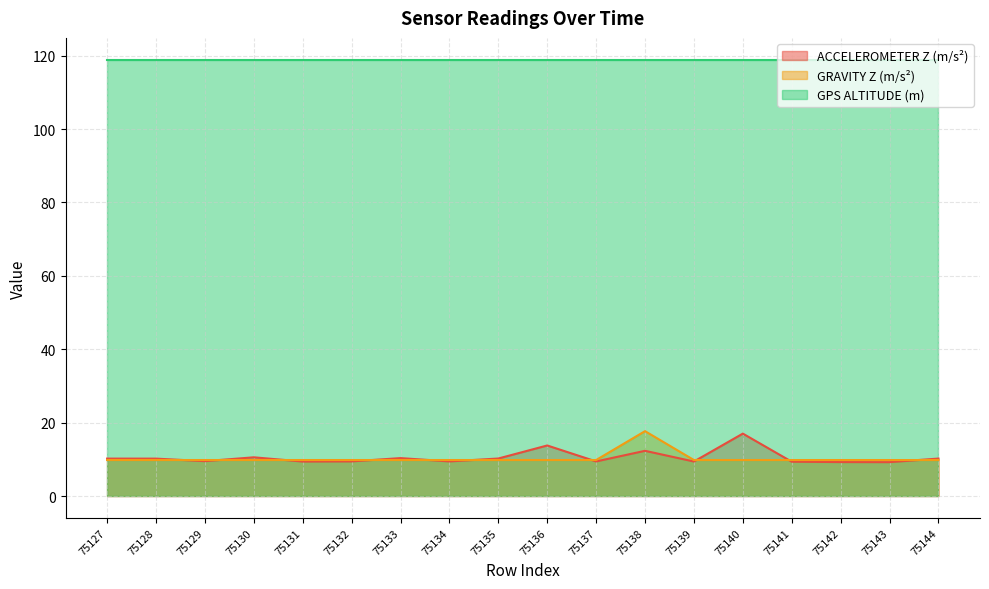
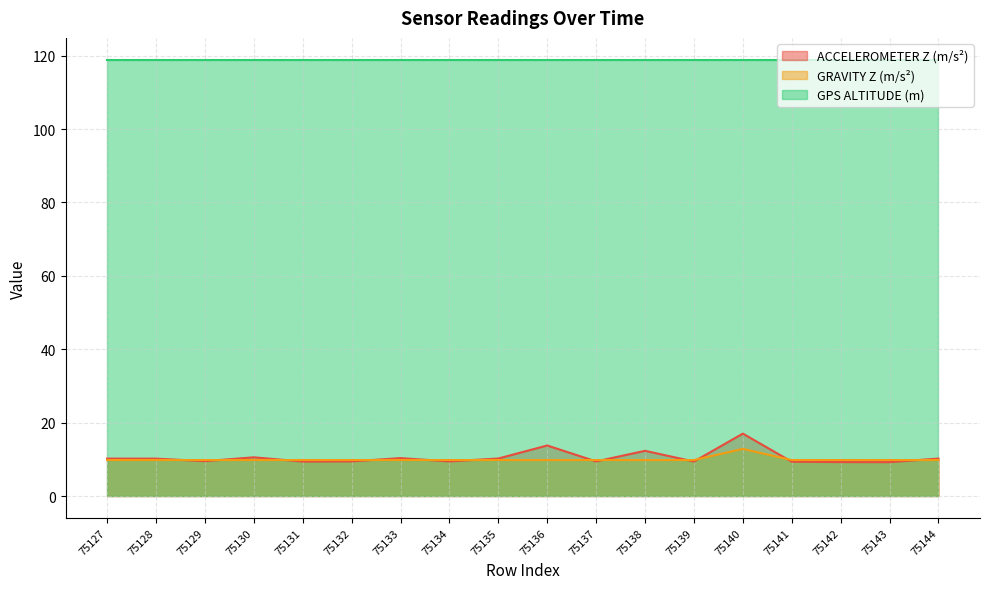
  {
    "ACCELEROMETER Z (m/s²)": {
      "75130": 11,
      "75136": 14,
      "75138": 12,
      "75140": 17
    },
    "GRAVITY Z (m/s²)": {
      "75130": 10,
      "75136": 10,
-     "75138": 18,
-     "75140": 10
+     "75138": 10,
+     "75140": 13
    },
    "GPS ALTITUDE (m)": {
      "75127": 119,
      "75128": 119,
      "75129": 119,
      "75130": 119,
      "75131": 119,
      "75132": 119,
      "75133": 119,
      "75134": 119,
      "75135": 119,
      "75136": 119,
      "75137": 119,
      "75138": 119,
      "75139": 119,
      "75140": 119
    }
  }
